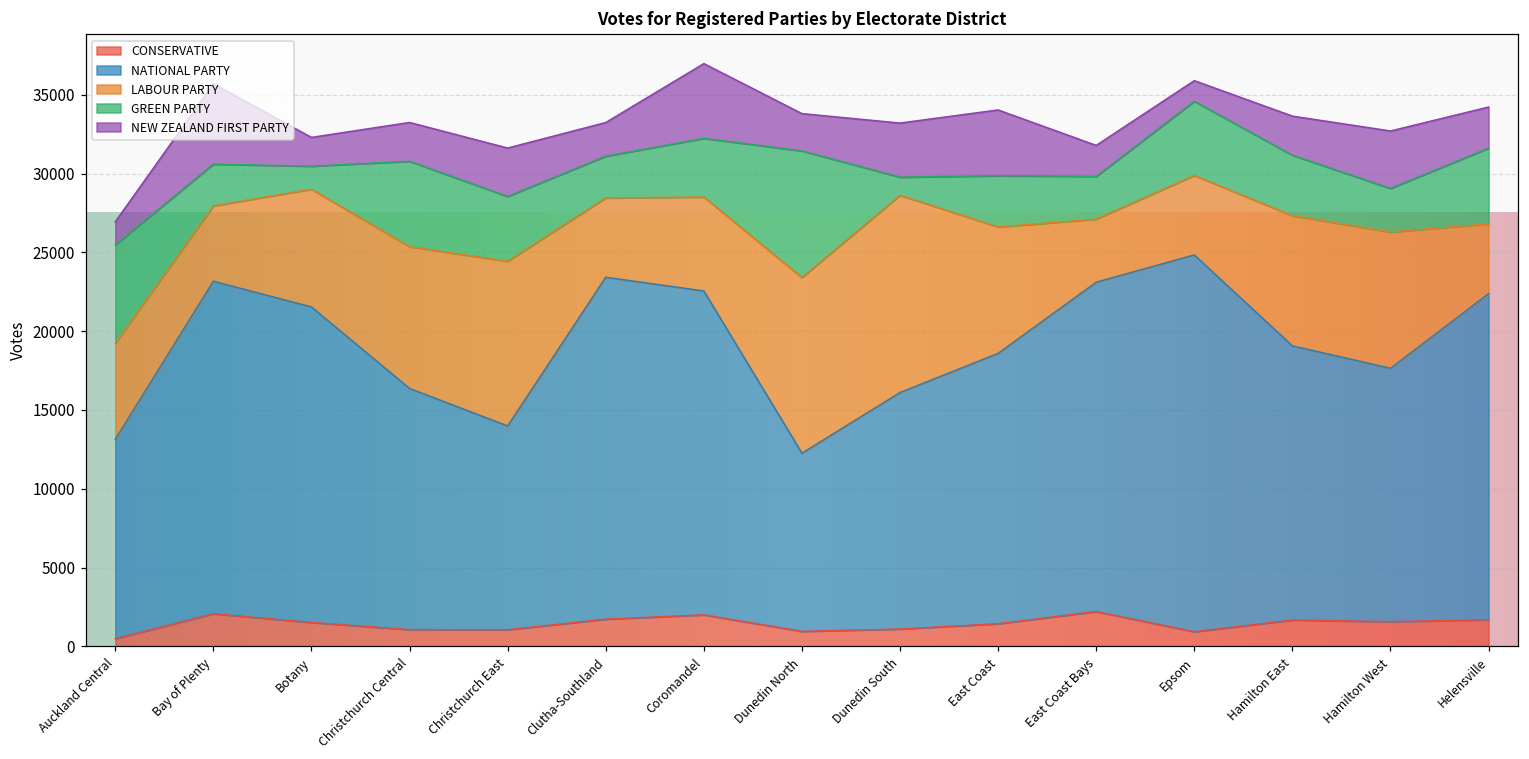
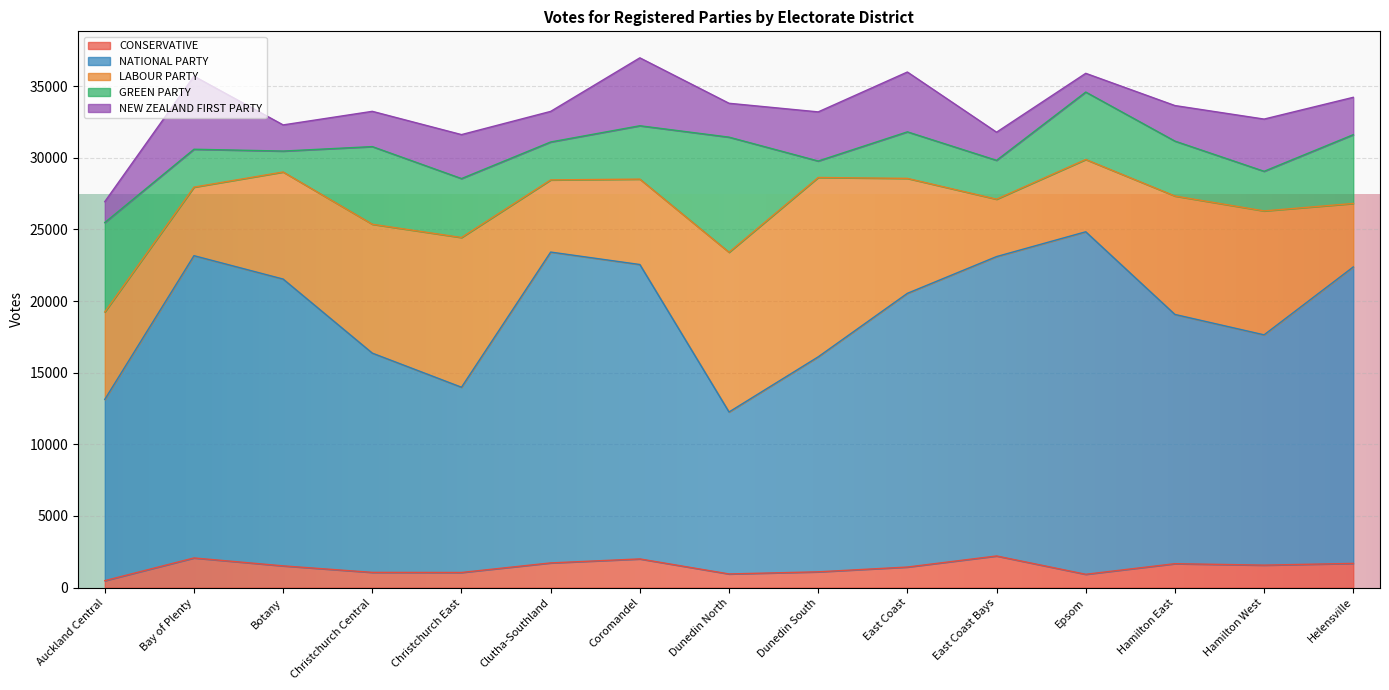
  {
    "NATIONAL PARTY": {
      "Auckland Central": 12700,
      "Bay of Plenty": 21100,
      "Botany": 20000,
      "Christchurch Central": 15300,
      "Christchurch East": 12900,
      "Clutha-Southland": 21700,
      "Coromandel": 20500,
      "Dunedin North": 11300,
      "Dunedin South": 15000,
-     "East Coast": 17200,
+     "East Coast": 19100,
      "East Coast Bays": 20900,
      "Epsom": 23900,
      "Hamilton East": 17400,
      "Hamilton West": 16100,
      "Helensville": 20700
    },
    "GREEN PARTY": {
      "Auckland Central": 6200,
      "Bay of Plenty": 2600,
      "Botany": 1500,
      "Christchurch Central": 5400,
      "Christchurch East": 4100,
      "Clutha-Southland": 2600,
      "Coromandel": 3700,
      "Dunedin North": 8000,
      "Dunedin South": 1100,
      "East Coast": 3200,
      "East Coast Bays": 2700,
      "Epsom": 4700,
      "Hamilton East": 3800,
      "Hamilton West": 2800,
      "Helensville": 4800
    },
    "NEW ZEALAND FIRST PARTY": {
      "Auckland Central": 1500,
      "Botany": 1800,
      "Christchurch Central": 2500,
      "Christchurch East": 3100,
      "Clutha-Southland": 2100,
      "Coromandel": 4700,
      "Dunedin North": 2400,
      "Dunedin South": 3400,
      "East Coast": 4200,
      "East Coast Bays": 2000,
      "Epsom": 1300,
      "Hamilton East": 2500,
      "Hamilton West": 3600,
      "Helensville": 2600
    }
  }
